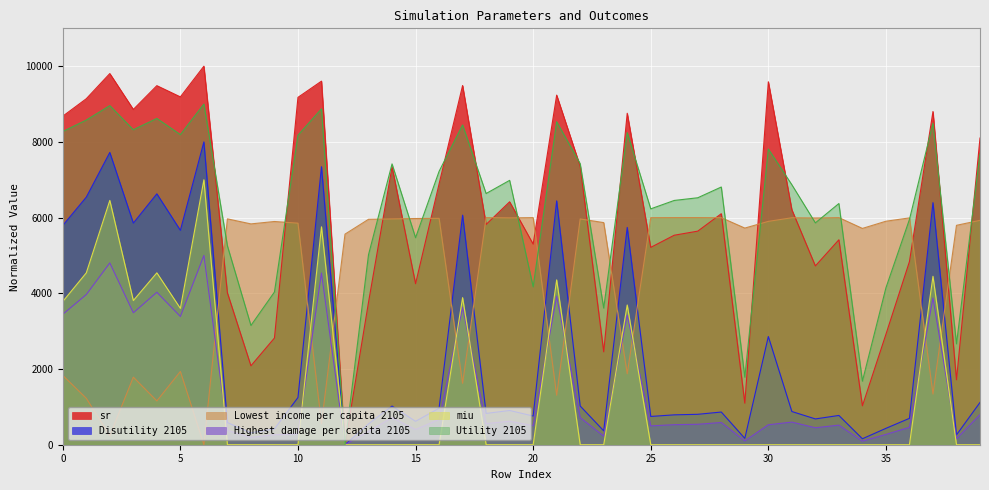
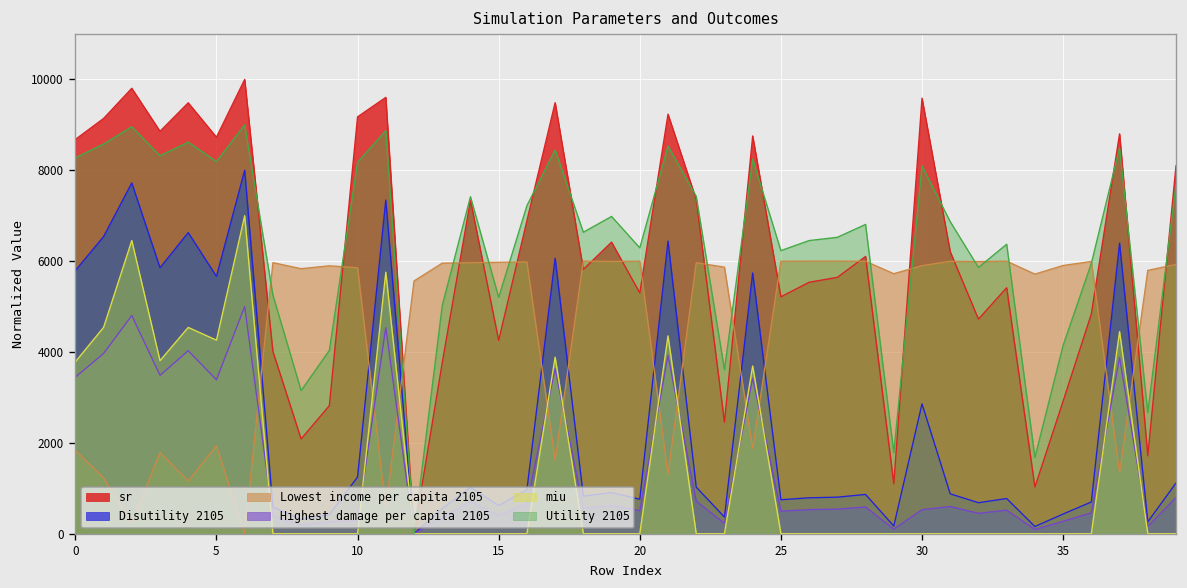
  {
    "sr": {
      "0": 8700,
-     "5": 9200,
+     "5": 8700,
      "10": 9200,
      "15": 4300,
      "20": 5300,
      "25": 5200,
      "30": 9600,
      "35": 2900
    },
    "Disutility 2105": {
      "0": 5800,
      "5": 5700,
      "10": 1200,
      "20": 800,
      "25": 700,
      "30": 2900,
      "35": 400
    },
    "Lowest income per capita 2105": {
      "0": 1800,
      "5": 1900,
      "10": 5900,
      "15": 6000,
      "20": 6000,
      "25": 6000,
      "30": 5900,
      "35": 5900
    },
    "Highest damage per capita 2105": {
      "0": 3400,
      "5": 3400,
      "20": 500,
      "25": 500,
      "30": 500,
      "35": 300
    },
    "miu": {
      "0": 3800,
-     "5": 3600,
+     "5": 4300,
      "10": 0,
      "15": 0,
      "20": 0,
      "25": 0,
      "30": 0,
      "35": 0
    },
    "Utility 2105": {
      "0": 8300,
      "5": 8200,
      "10": 8200,
-     "15": 5500,
-     "20": 4200,
+     "15": 5200,
+     "20": 6300,
      "25": 6200,
-     "30": 7800,
+     "30": 8100,
      "35": 4100
    }
  }
